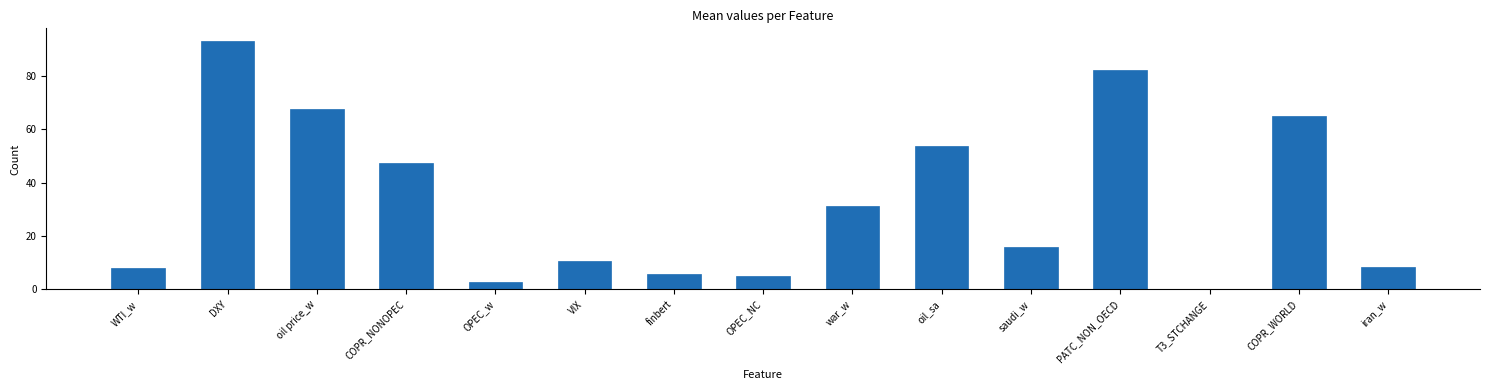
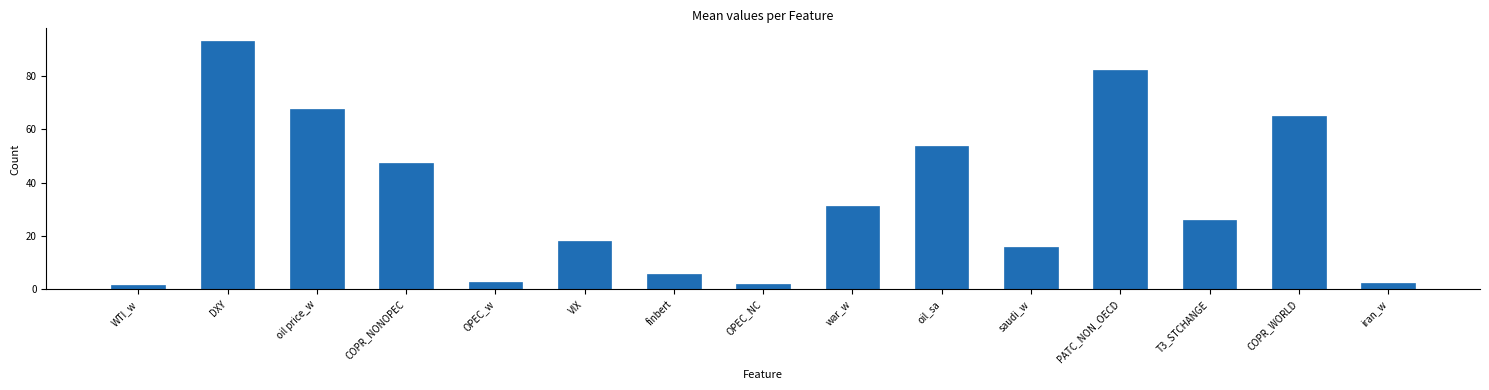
  {
-   "WTI_w": 8,
+   "WTI_w": 2,
    "DXY": 93,
    "oil price_w": 68,
    "COPR_NONOPEC": 47,
    "OPEC_w": 3,
-   "VIX": 11,
+   "VIX": 18,
    "finbert": 6,
-   "OPEC_NC": 5,
+   "OPEC_NC": 2,
    "war_w": 31,
    "oil_sa": 54,
    "saudi_w": 16,
    "PATC_NON_OECD": 82,
-   "T3_STCHANGE": 0,
+   "T3_STCHANGE": 26,
    "COPR_WORLD": 65,
-   "iran_w": 9
+   "iran_w": 2
  }
